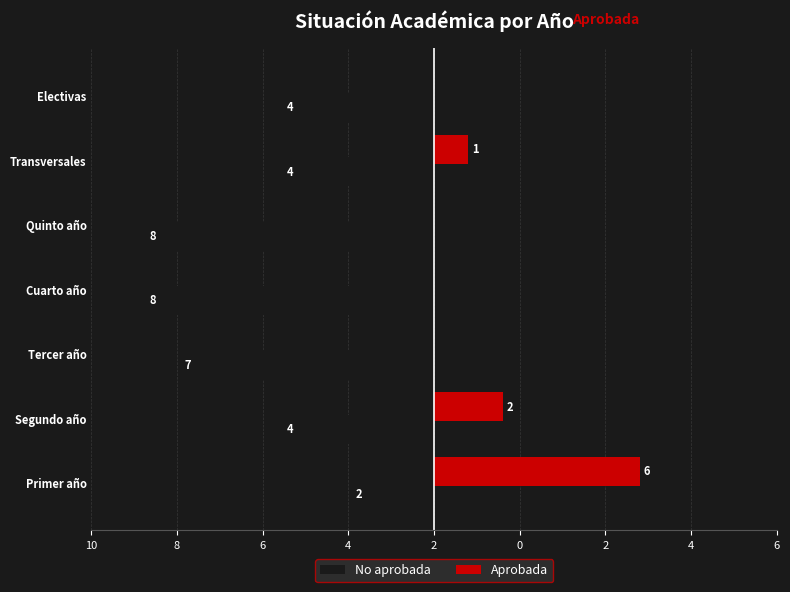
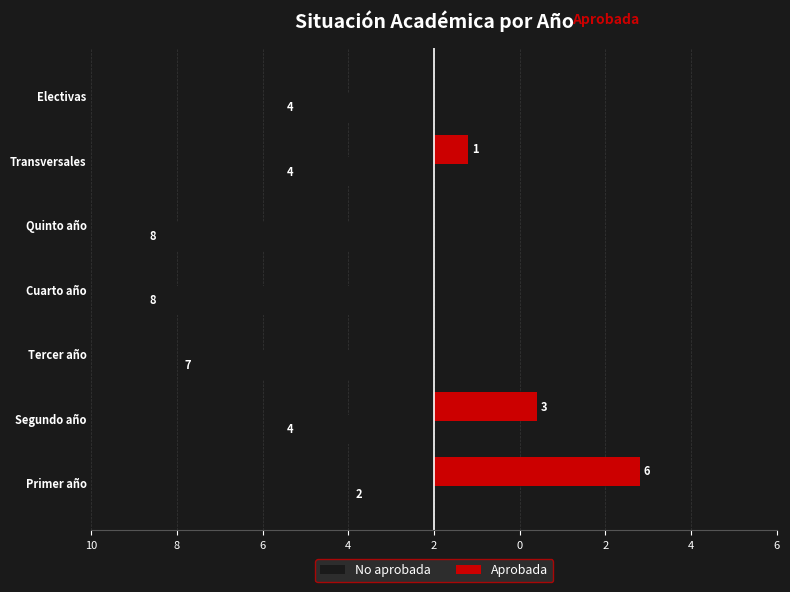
  {
    "Aprobada": {
      "Transversales": 1,
-     "Segundo año": 2,
+     "Segundo año": 3,
      "Primer año": 6
    }
  }
